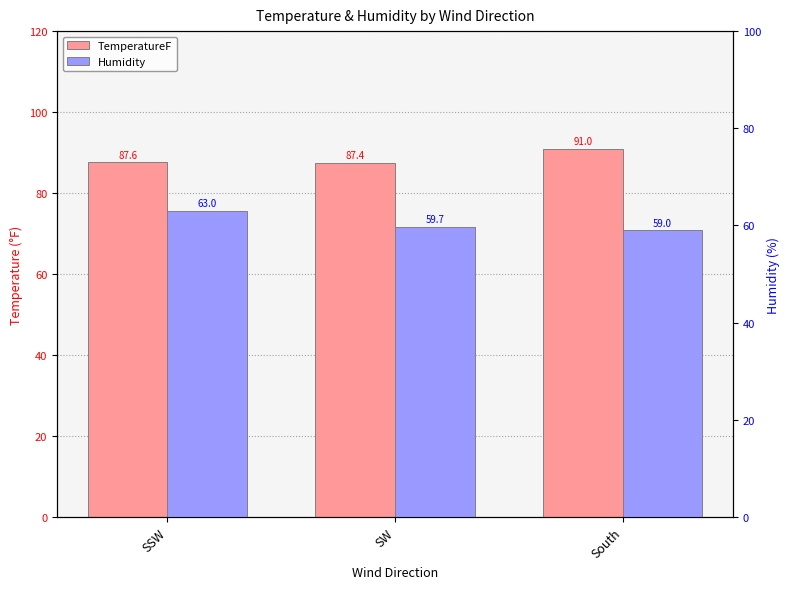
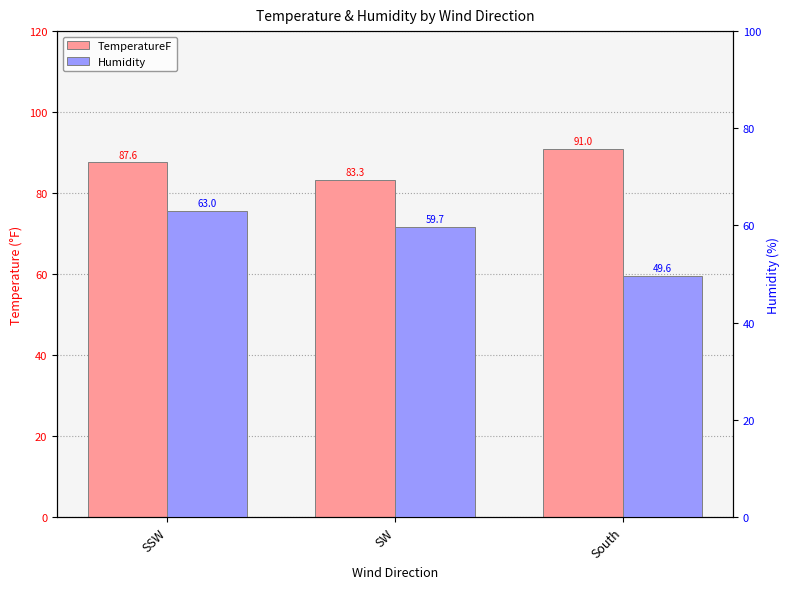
  {
    "TemperatureF": {
      "SSW": 87.6,
-     "SW": 87.4,
+     "SW": 83.3,
      "South": 91.0
    },
    "Humidity": {
      "SSW": 63.0,
      "SW": 59.7,
-     "South": 59.0
+     "South": 49.6
    }
  }
